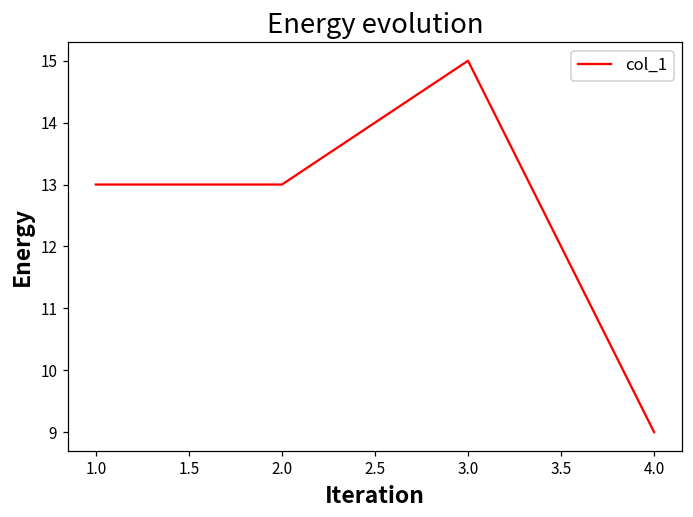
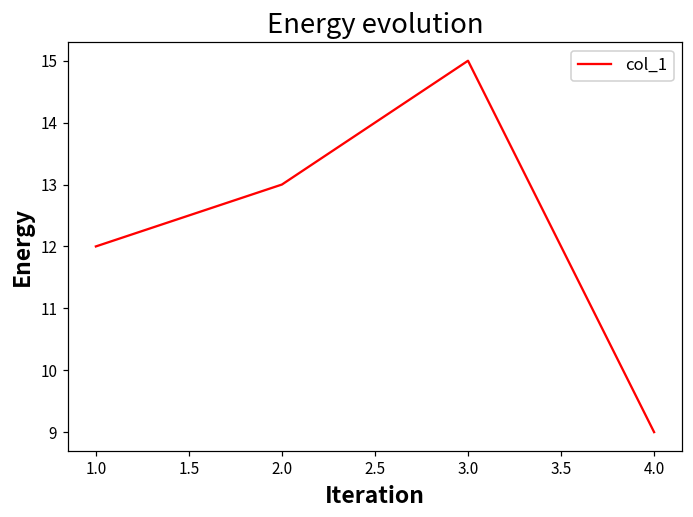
  {
-   "1.0": 13,
+   "1.0": 12,
    "2.0": 13,
    "3.0": 15,
    "4.0": 9
  }
